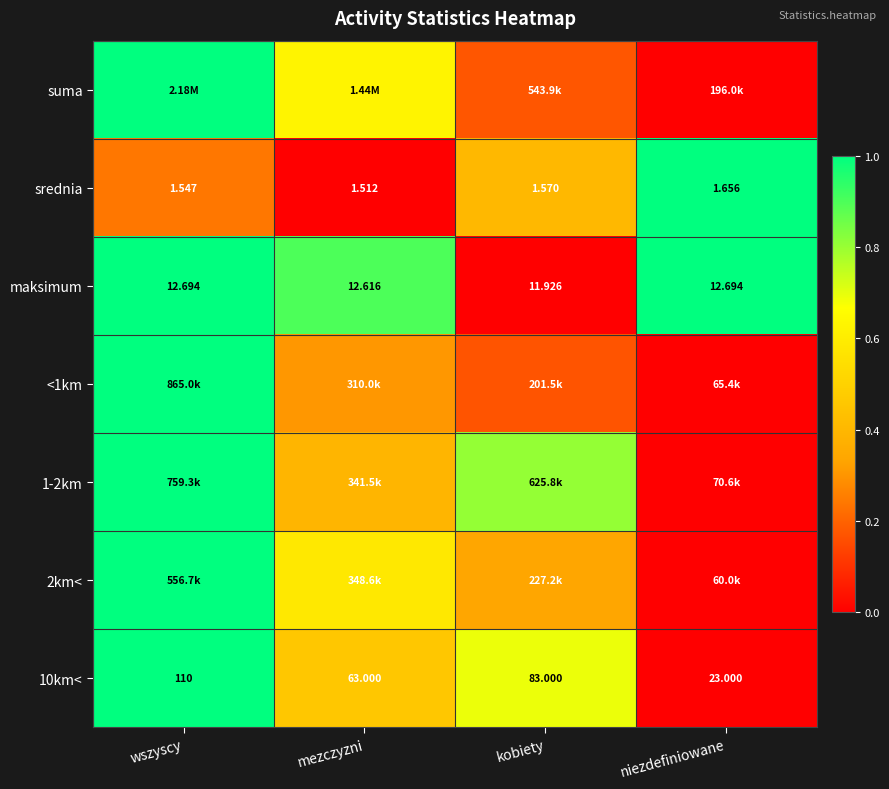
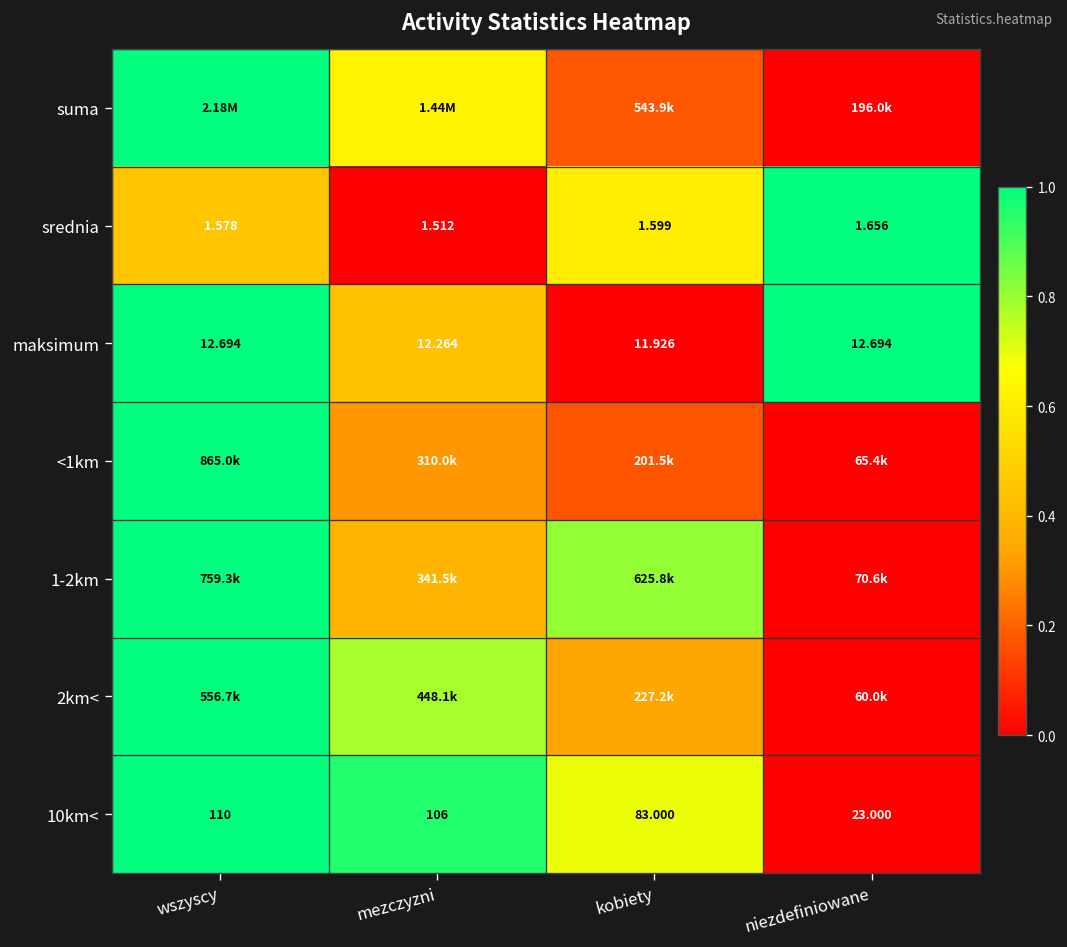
  {
    "suma": {
      "wszyscy": "2.18M",
      "mezczyzni": "1.44M",
      "kobiety": "543.9k",
      "niezdefiniowane": "196.0k"
    },
    "srednia": {
-     "wszyscy": "1.547",
+     "wszyscy": "1.578",
      "mezczyzni": "1.512",
-     "kobiety": "1.570",
+     "kobiety": "1.599",
      "niezdefiniowane": "1.656"
    },
    "maksimum": {
      "wszyscy": "12.694",
-     "mezczyzni": "12.616",
+     "mezczyzni": "12.264",
      "kobiety": "11.926",
      "niezdefiniowane": "12.694"
    },
    "<1km": {
      "wszyscy": "865.0k",
      "mezczyzni": "310.0k",
      "kobiety": "201.5k",
      "niezdefiniowane": "65.4k"
    },
    "1-2km": {
      "wszyscy": "759.3k",
      "mezczyzni": "341.5k",
      "kobiety": "625.8k",
      "niezdefiniowane": "70.6k"
    },
    "2km<": {
      "wszyscy": "556.7k",
-     "mezczyzni": "348.6k",
+     "mezczyzni": "448.1k",
      "kobiety": "227.2k",
      "niezdefiniowane": "60.0k"
    },
    "10km<": {
      "wszyscy": "110",
-     "mezczyzni": "63.000",
+     "mezczyzni": "106",
      "kobiety": "83.000",
      "niezdefiniowane": "23.000"
    }
  }
